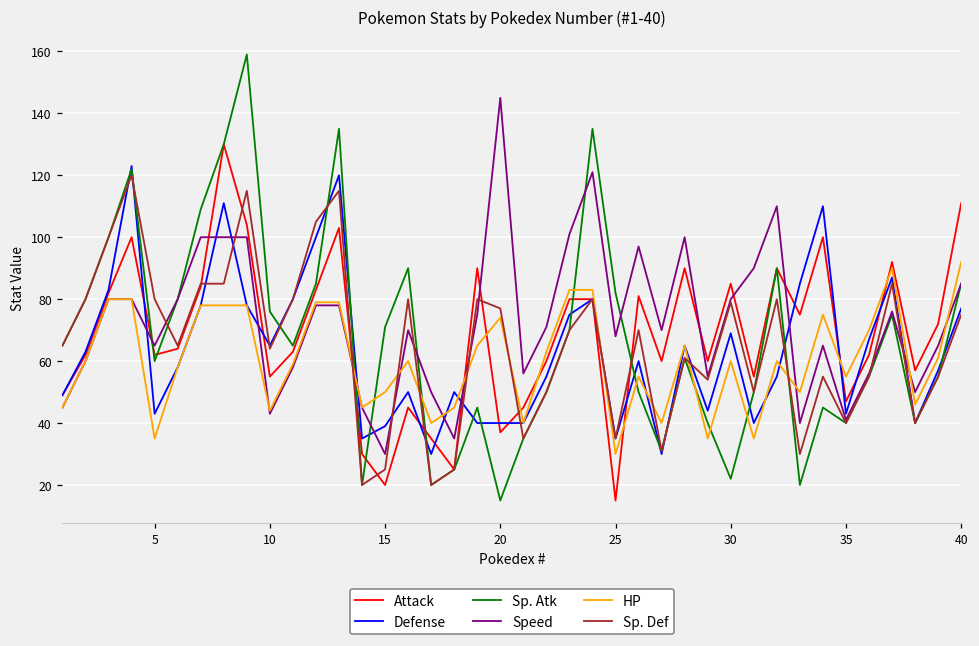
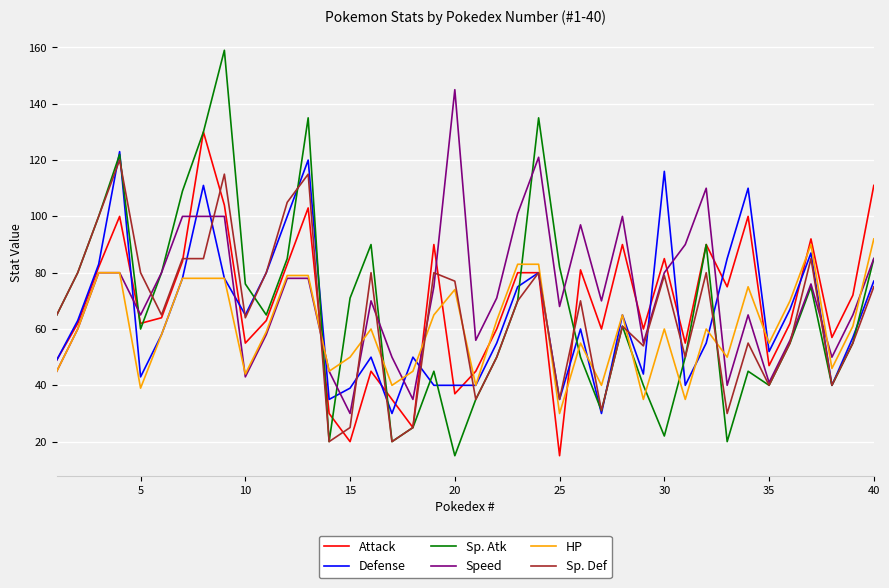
  {
    "Attack": {
      "5": 62,
      "10": 55,
      "15": 20,
      "20": 37,
      "25": 15,
      "30": 85,
      "35": 47,
      "40": 111
    },
    "Defense": {
      "5": 43,
      "10": 65,
      "15": 39,
      "20": 40,
-     "30": 69,
-     "35": 43,
+     "30": 116,
+     "35": 52,
      "40": 77
    },
    "Sp. Atk": {
      "5": 60,
      "10": 76,
      "15": 71,
      "20": 15,
      "25": 82,
      "30": 22
    },
    "Speed": {
      "5": 65,
      "10": 43,
      "15": 30,
      "20": 145,
      "25": 68,
      "30": 80,
      "35": 41
    },
    "HP": {
-     "5": 35,
+     "5": 39,
      "10": 44,
      "15": 50,
      "20": 74,
      "25": 30,
      "30": 60,
      "35": 55,
      "40": 92
    },
    "Sp. Def": {
      "5": 80,
      "10": 64,
      "15": 25,
      "20": 77,
      "30": 79,
      "40": 75
    }
  }
